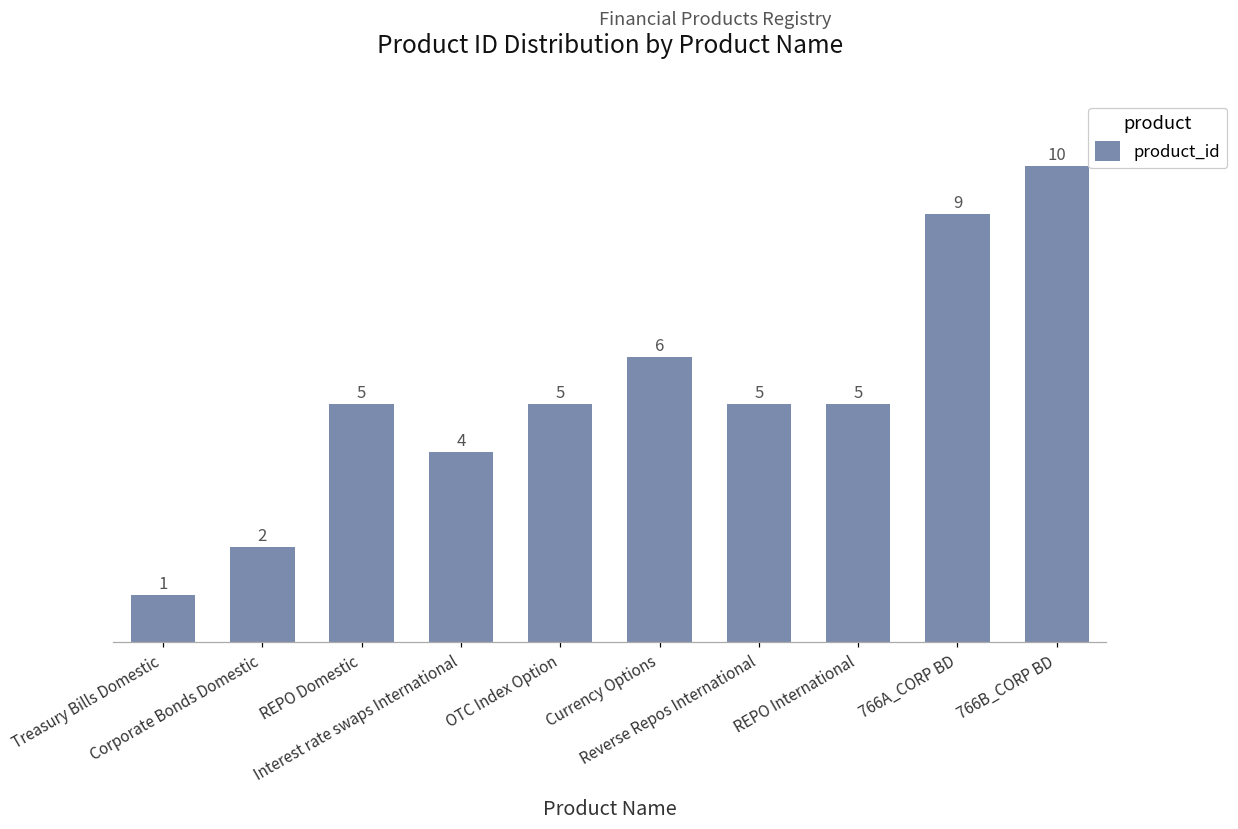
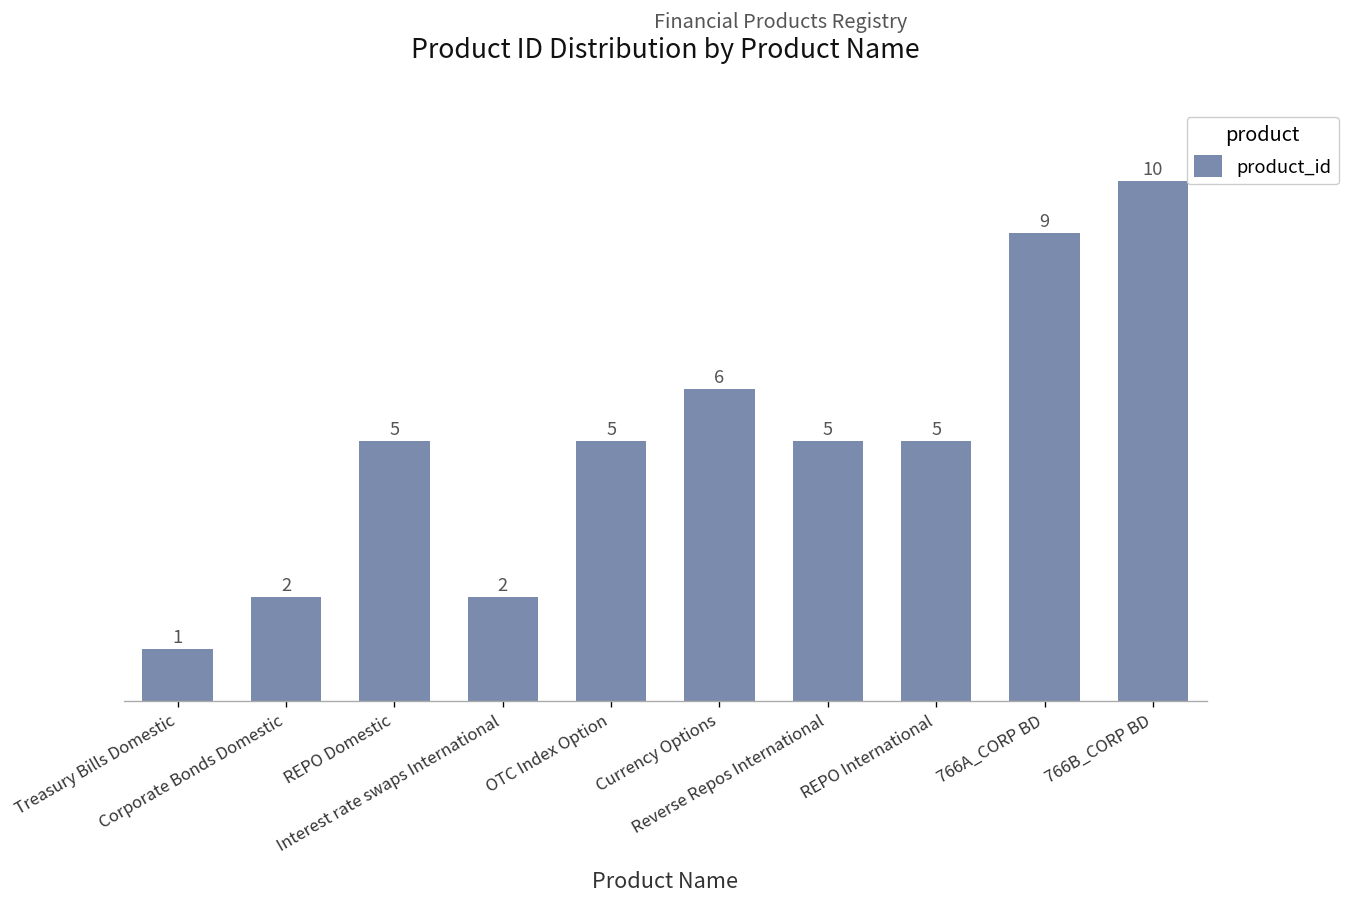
  {
    "Treasury Bills Domestic": 1,
    "Corporate Bonds Domestic": 2,
    "REPO Domestic": 5,
-   "Interest rate swaps International": 4,
+   "Interest rate swaps International": 2,
    "OTC Index Option": 5,
    "Currency Options": 6,
    "Reverse Repos International": 5,
    "REPO International": 5,
    "766A_CORP BD": 9,
    "766B_CORP BD": 10
  }
